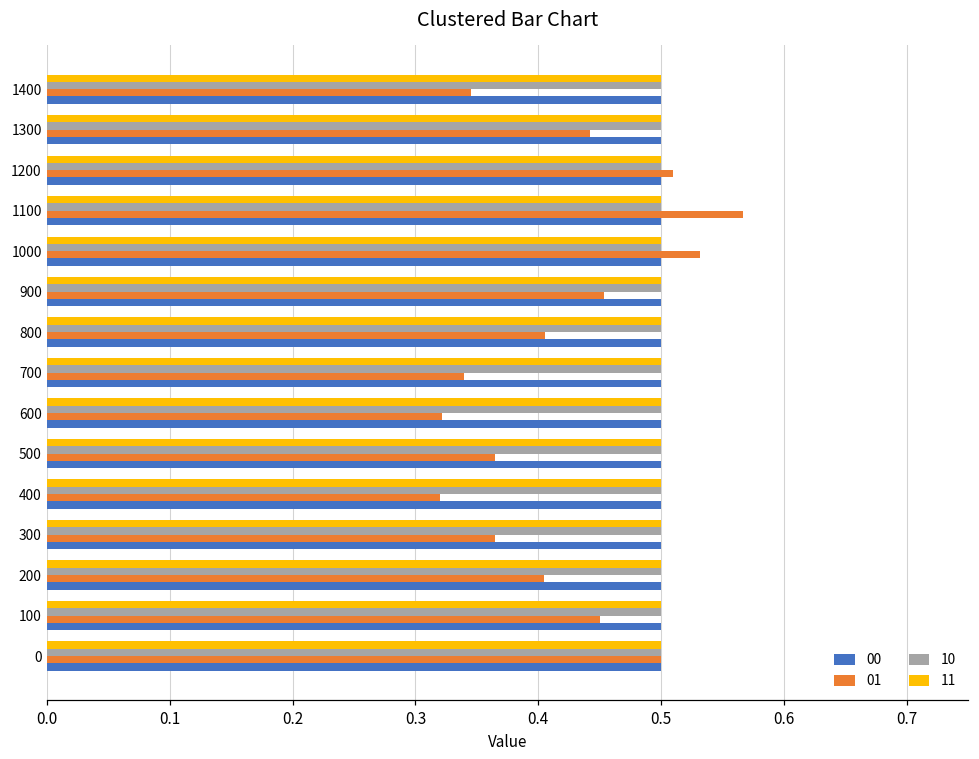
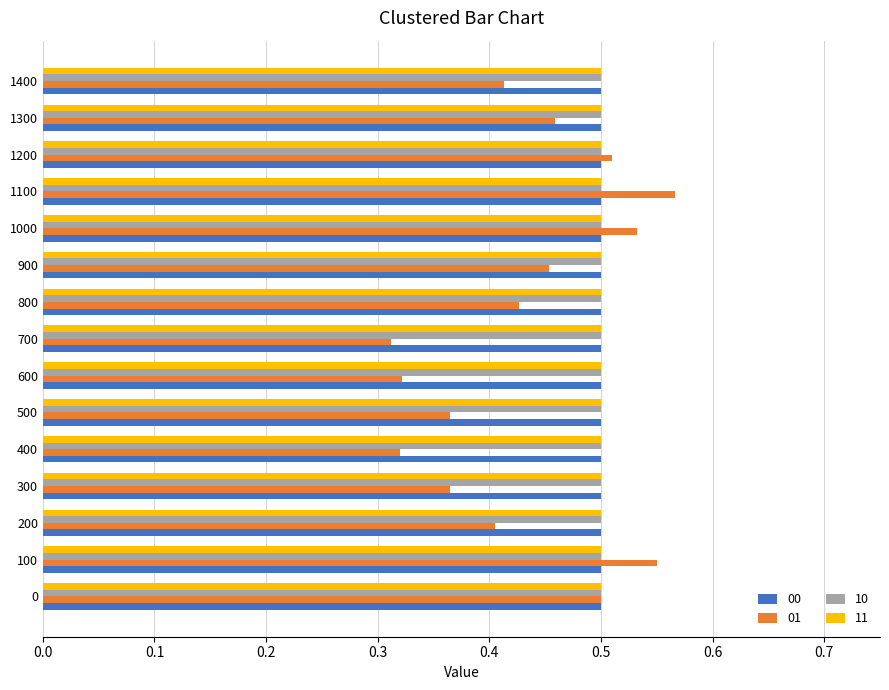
  {
    "00": {
      "1400": 0.500,
      "1300": 0.500,
      "1200": 0.500,
      "1100": 0.500,
      "1000": 0.500,
      "900": 0.500,
      "800": 0.500,
      "700": 0.500,
      "600": 0.500,
      "500": 0.500,
      "400": 0.500,
      "300": 0.500,
      "200": 0.500,
      "100": 0.500,
      "0": 0.500
    },
    "01": {
-     "1400": 0.345,
-     "1300": 0.442,
+     "1400": 0.413,
+     "1300": 0.459,
      "1200": 0.510,
      "1100": 0.567,
      "1000": 0.532,
      "900": 0.453,
-     "800": 0.405,
-     "700": 0.339,
+     "800": 0.427,
+     "700": 0.312,
      "600": 0.322,
      "500": 0.365,
      "400": 0.320,
      "300": 0.365,
      "200": 0.405,
-     "100": 0.45,
+     "100": 0.55,
      "0": 0.500
    },
    "10": {
      "1400": 0.500,
      "1300": 0.500,
      "1200": 0.500,
      "1100": 0.500,
      "1000": 0.500,
      "900": 0.500,
      "800": 0.500,
      "700": 0.500,
      "600": 0.500,
      "500": 0.500,
      "400": 0.500,
      "300": 0.500,
      "200": 0.500,
      "100": 0.500,
      "0": 0.500
    },
    "11": {
      "1400": 0.500,
      "1300": 0.500,
      "1200": 0.500,
      "1100": 0.500,
      "1000": 0.500,
      "900": 0.500,
      "800": 0.500,
      "700": 0.500,
      "600": 0.500,
      "500": 0.500,
      "400": 0.500,
      "300": 0.500,
      "200": 0.500,
      "100": 0.500,
      "0": 0.500
    }
  }
